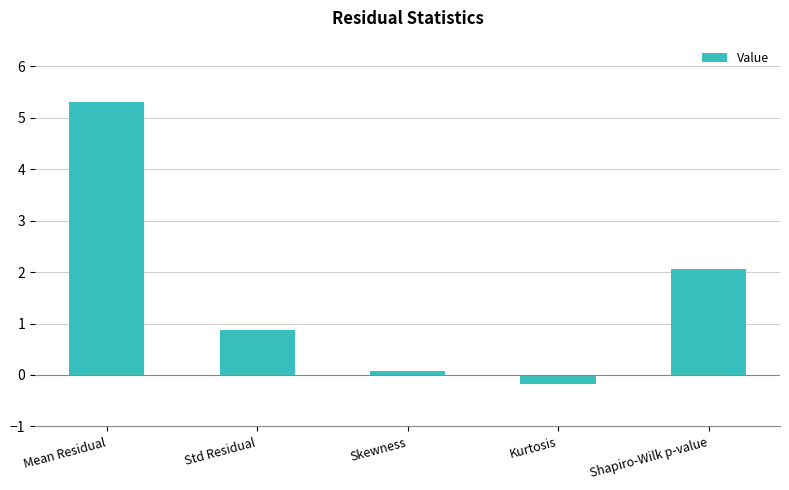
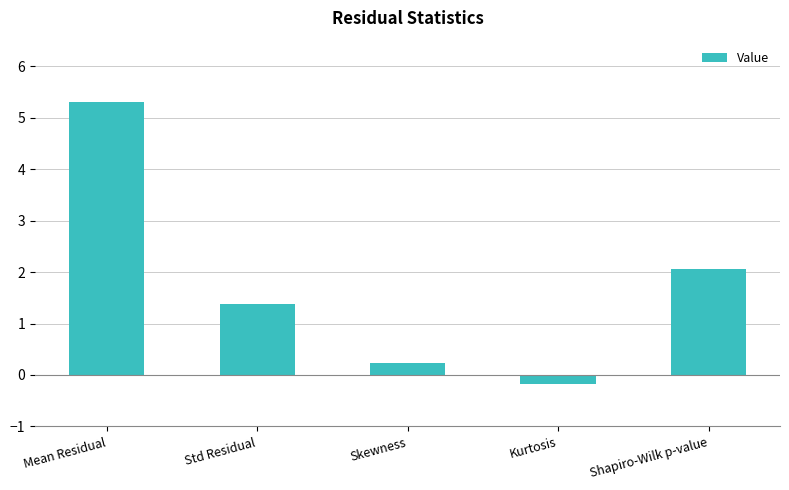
  {
    "Mean Residual": 5.3,
-   "Std Residual": 0.9,
-   "Skewness": 0.1,
+   "Std Residual": 1.4,
+   "Skewness": 0.2,
    "Kurtosis": -0.2,
    "Shapiro-Wilk p-value": 2.1
  }
